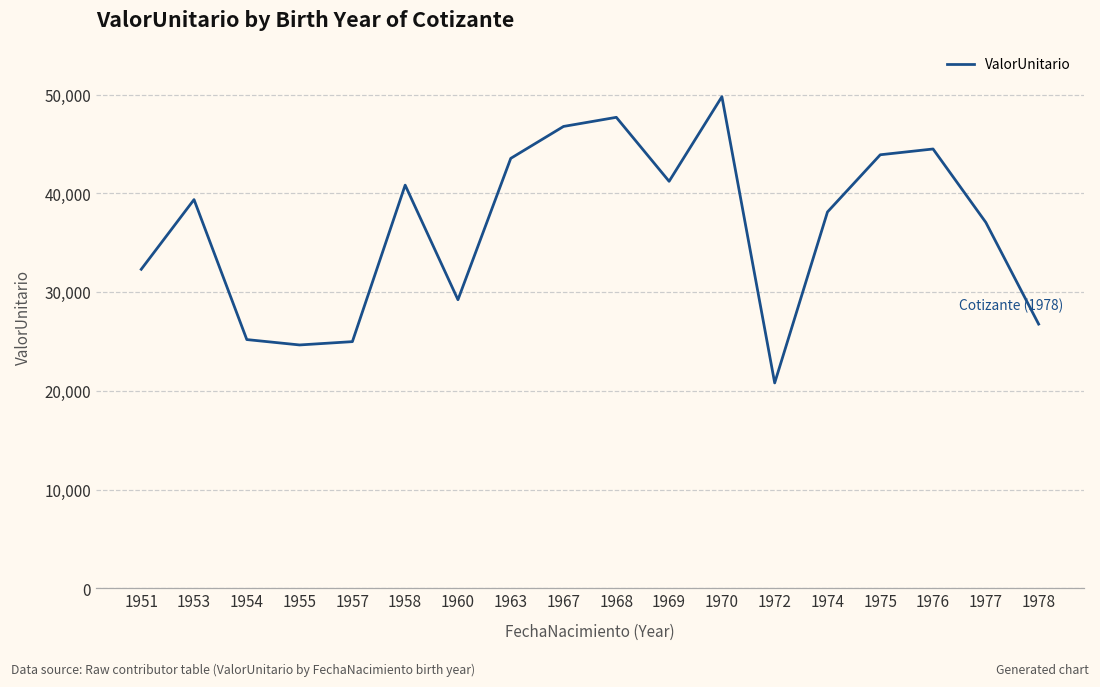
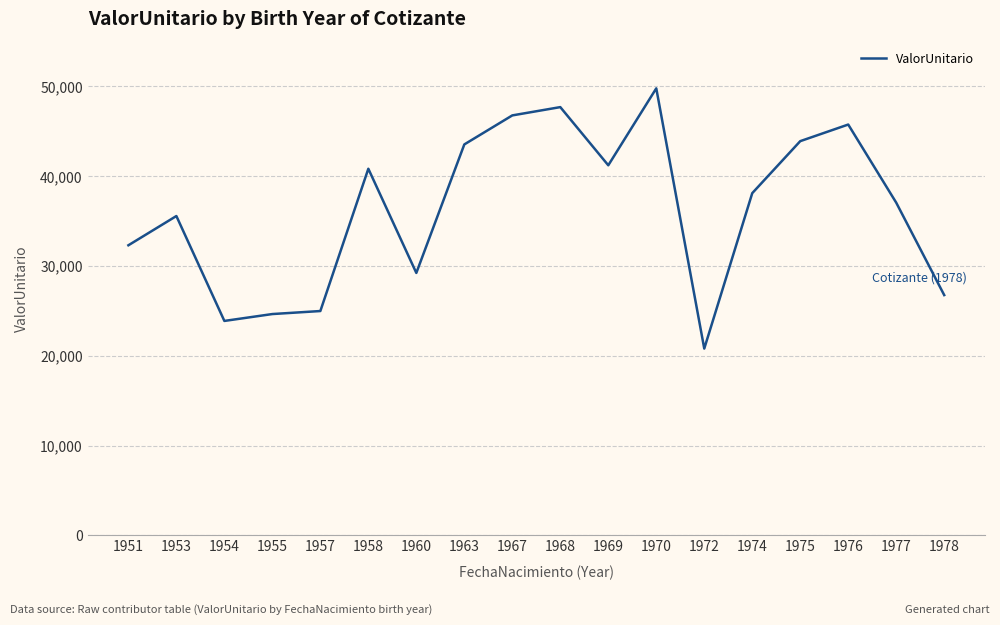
  {
    "1951": "32,000",
-   "1953": "39,000",
-   "1954": "25,000",
+   "1953": "36,000",
+   "1954": "24,000",
    "1955": "25,000",
    "1957": "25,000",
    "1958": "41,000",
    "1960": "29,000",
    "1963": "44,000",
    "1967": "47,000",
    "1968": "48,000",
    "1969": "41,000",
    "1970": "50,000",
    "1972": "21,000",
    "1974": "38,000",
    "1975": "44,000",
-   "1976": "44,000",
+   "1976": "46,000",
    "1977": "37,000"
  }
